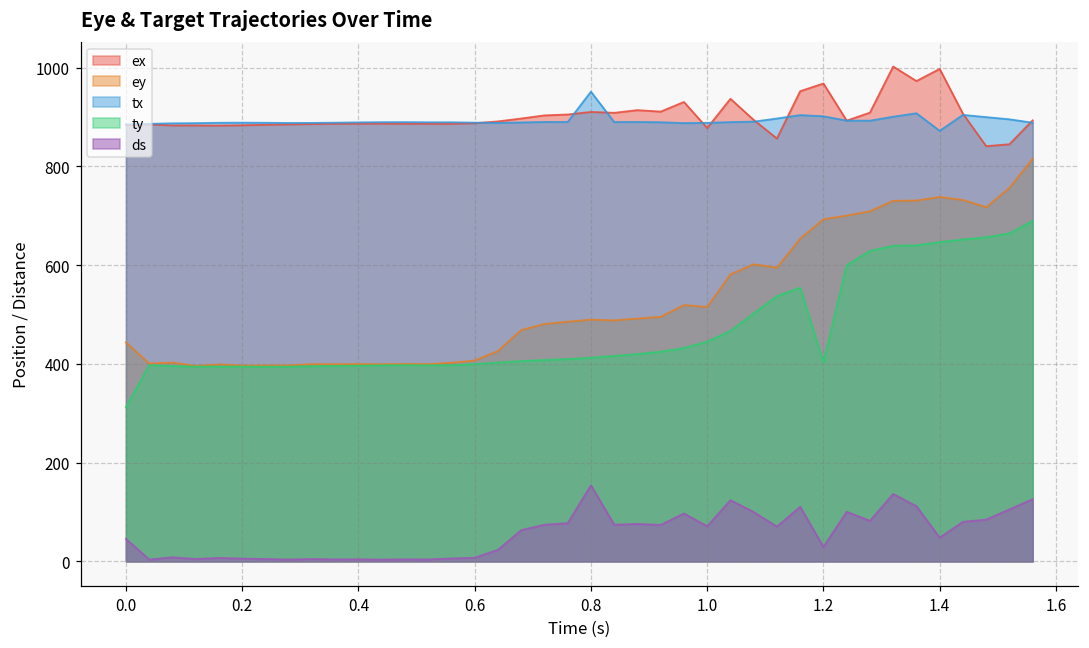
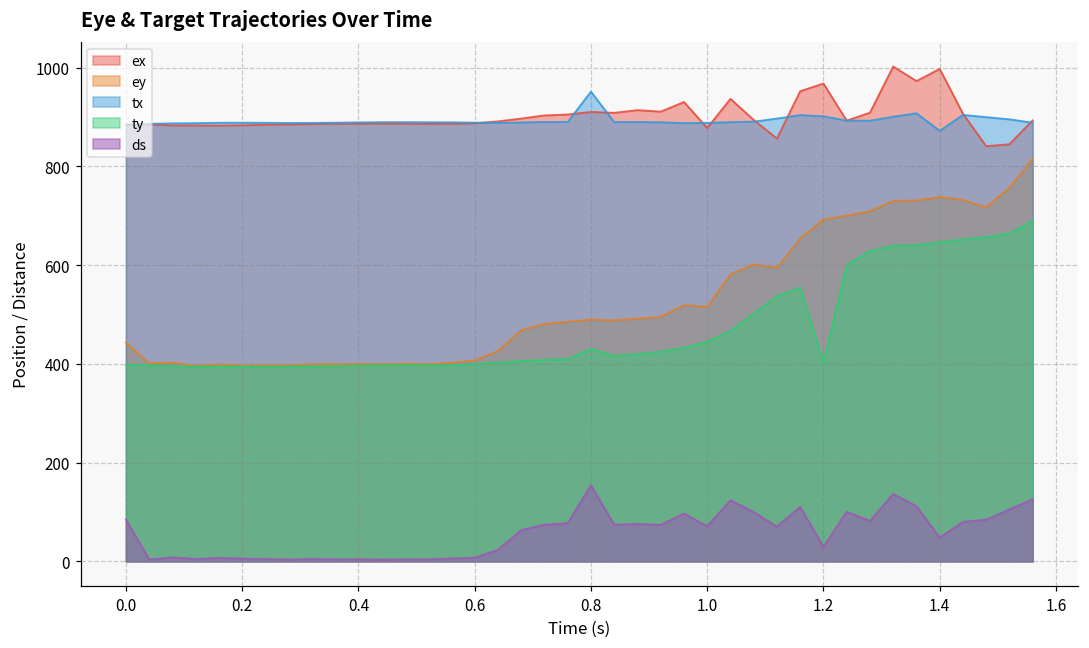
  {
    "tx": {
      "0.8": 950,
      "1.0": 890,
      "1.2": 900,
      "1.4": 870
    },
    "ty": {
-     "0.0": 310,
+     "0.0": 400,
      "0.6": 400,
-     "0.8": 410,
+     "0.8": 430,
      "1.0": 440,
      "1.2": 400,
      "1.4": 650
    },
    "ds": {
-     "0.0": 50,
+     "0.0": 80,
      "0.2": 10,
      "0.4": 0,
      "0.6": 10,
      "0.8": 150,
      "1.0": 70,
      "1.2": 30,
      "1.4": 50
    }
  }
